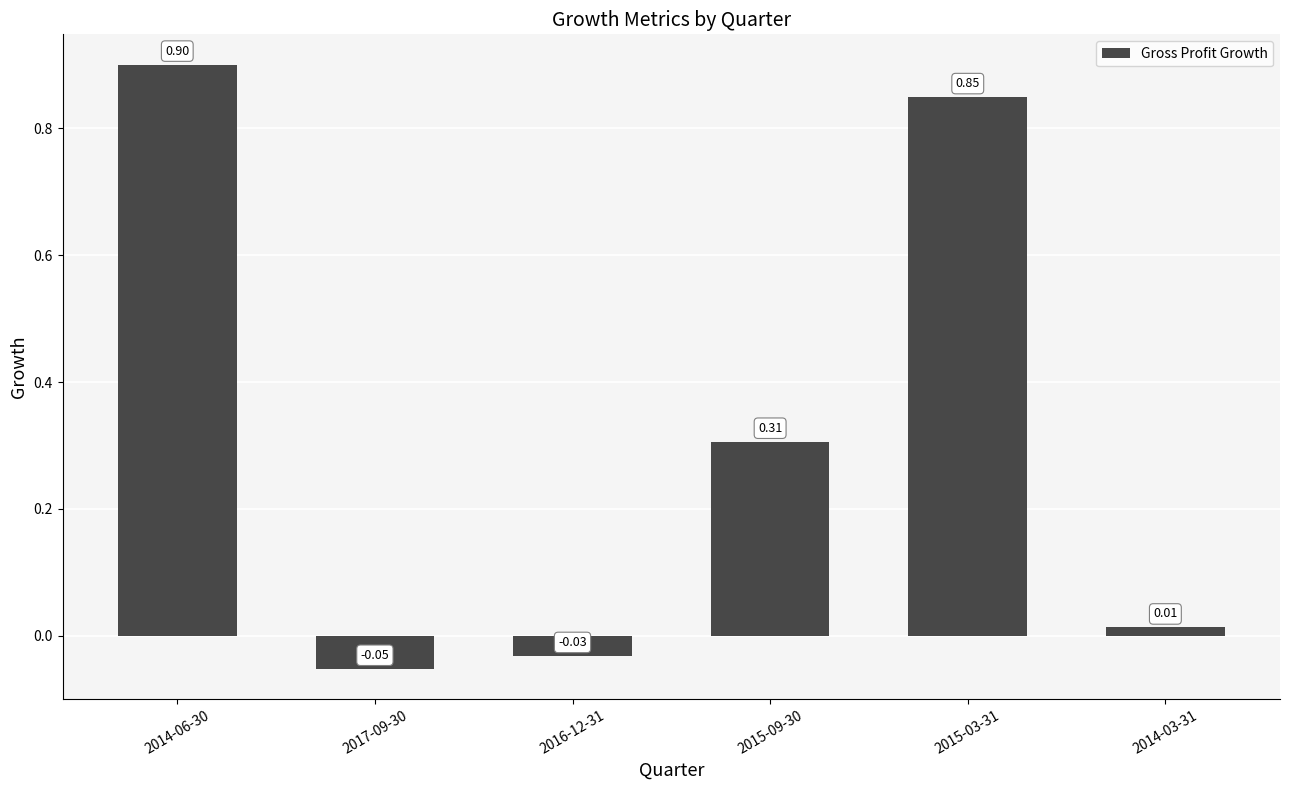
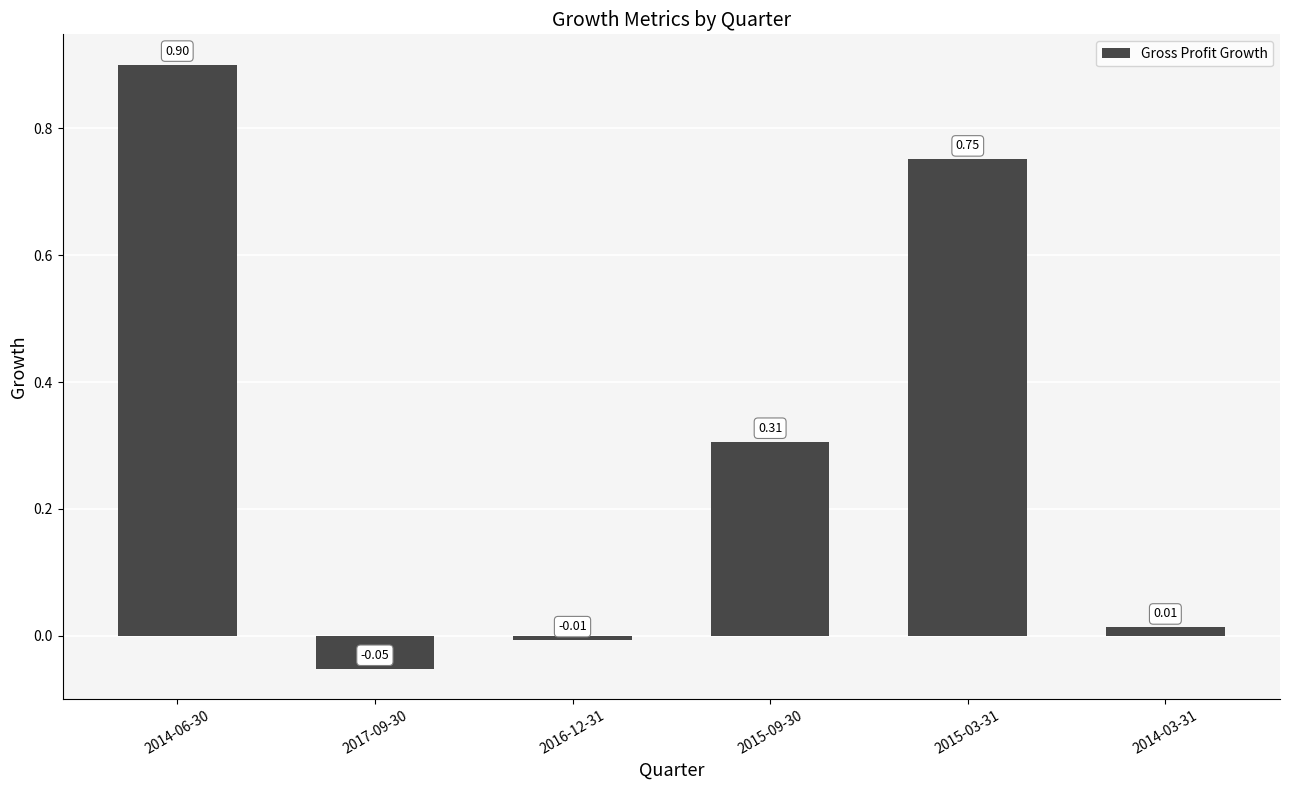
  {
-   "2016-12-31": -0.03,
-   "2015-03-31": 0.85
+   "2016-12-31": -0.01,
+   "2015-03-31": 0.75
  }
